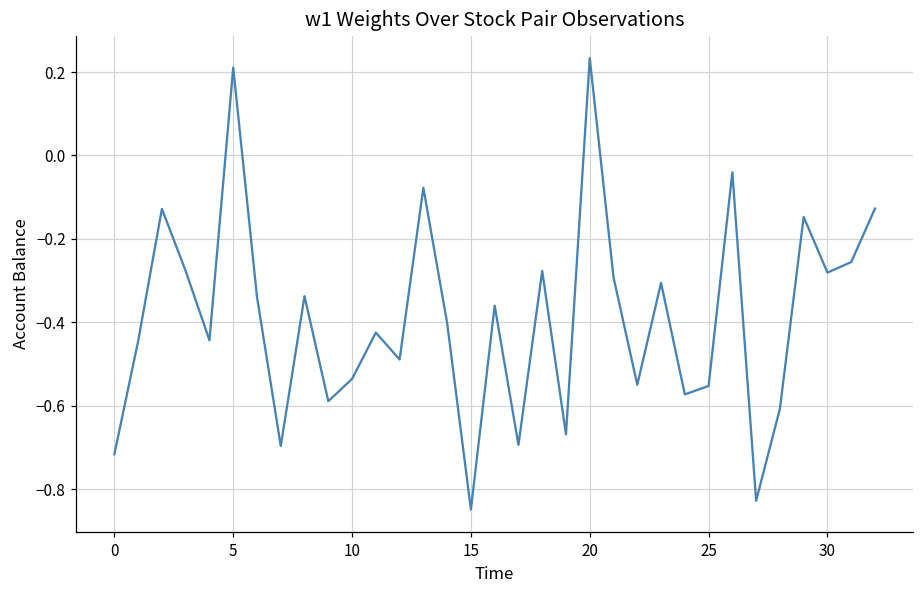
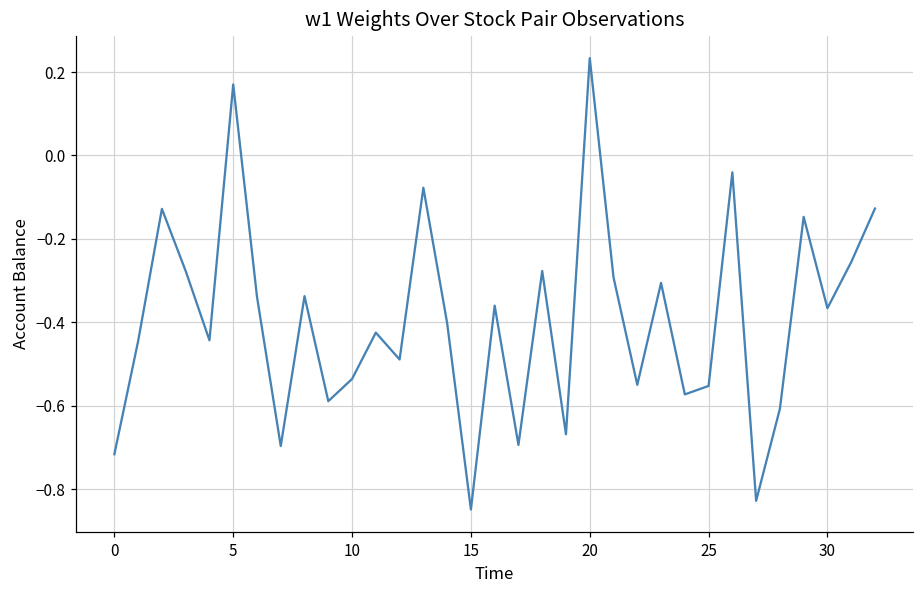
  {
    "0": -0.72,
-   "5": 0.21,
+   "5": 0.17,
    "10": -0.54,
    "15": -0.85,
    "20": 0.23,
    "25": -0.55,
-   "30": -0.28
+   "30": -0.37
  }
